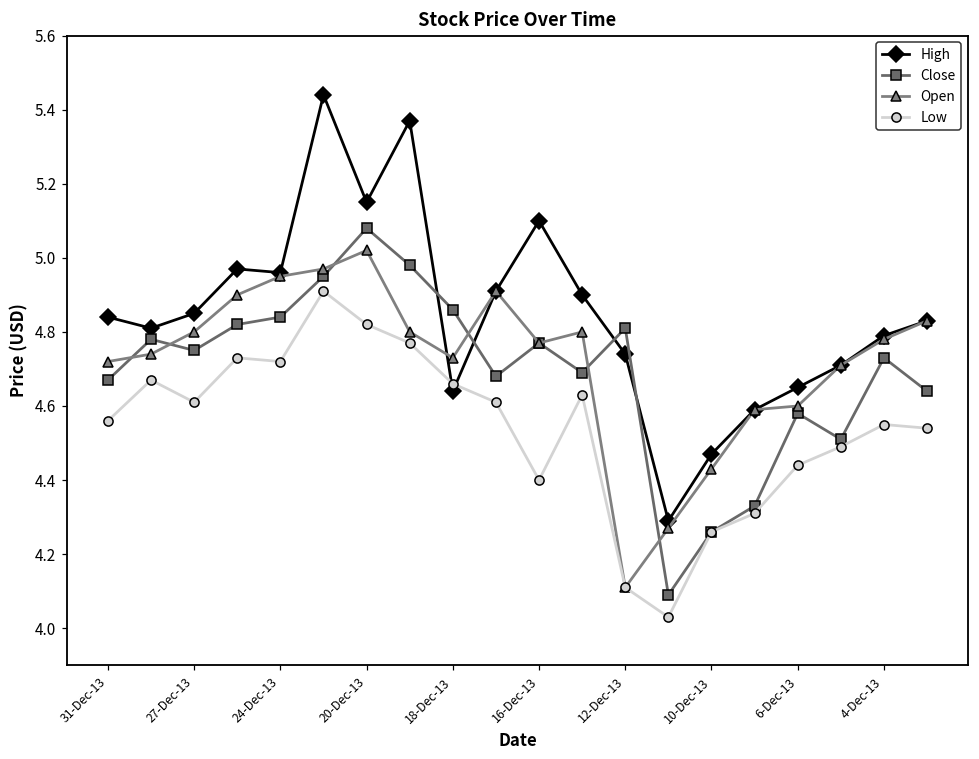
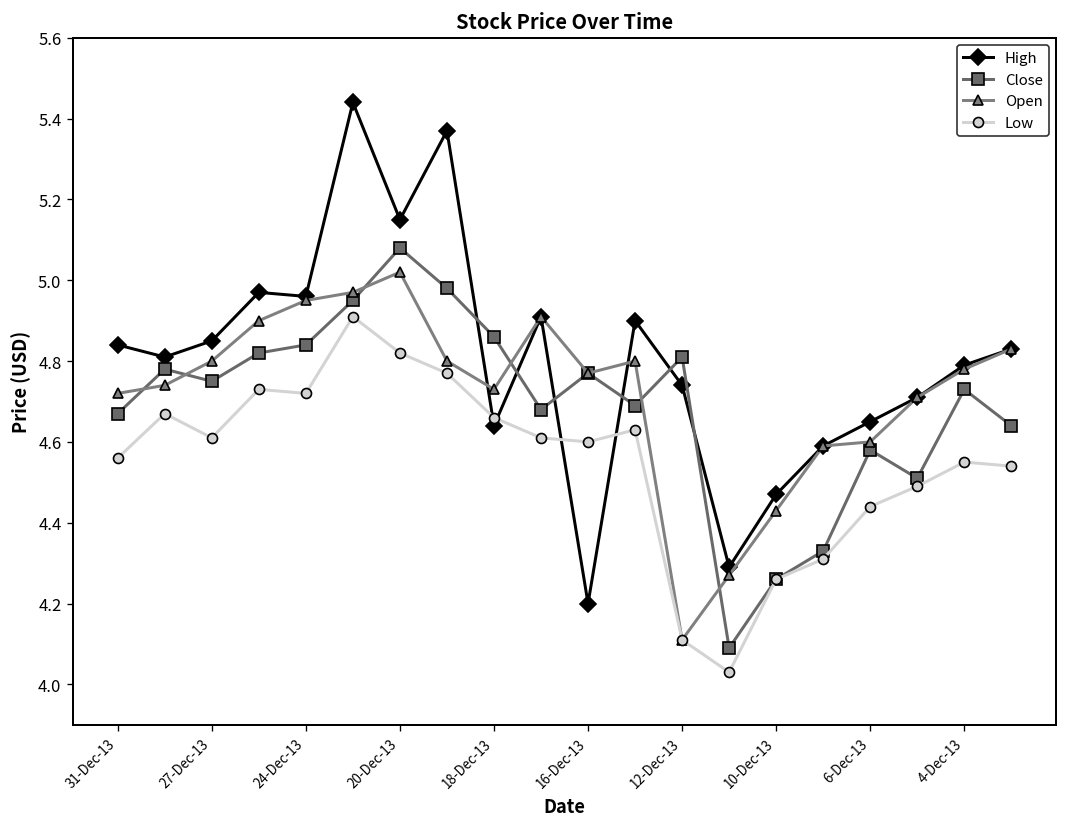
  {
    "High": {
      "31-Dec-13": 4.84,
      "27-Dec-13": 4.85,
      "24-Dec-13": 4.96,
      "20-Dec-13": 5.15,
      "18-Dec-13": 4.64,
-     "16-Dec-13": 5.1,
+     "16-Dec-13": 4.2,
      "12-Dec-13": 4.74,
      "10-Dec-13": 4.47,
      "6-Dec-13": 4.65,
      "4-Dec-13": 4.79
    },
    "Low": {
      "31-Dec-13": 4.56,
      "27-Dec-13": 4.61,
      "24-Dec-13": 4.72,
      "20-Dec-13": 4.82,
      "18-Dec-13": 4.66,
-     "16-Dec-13": 4.4,
+     "16-Dec-13": 4.6,
      "6-Dec-13": 4.44,
      "4-Dec-13": 4.55
    }
  }
